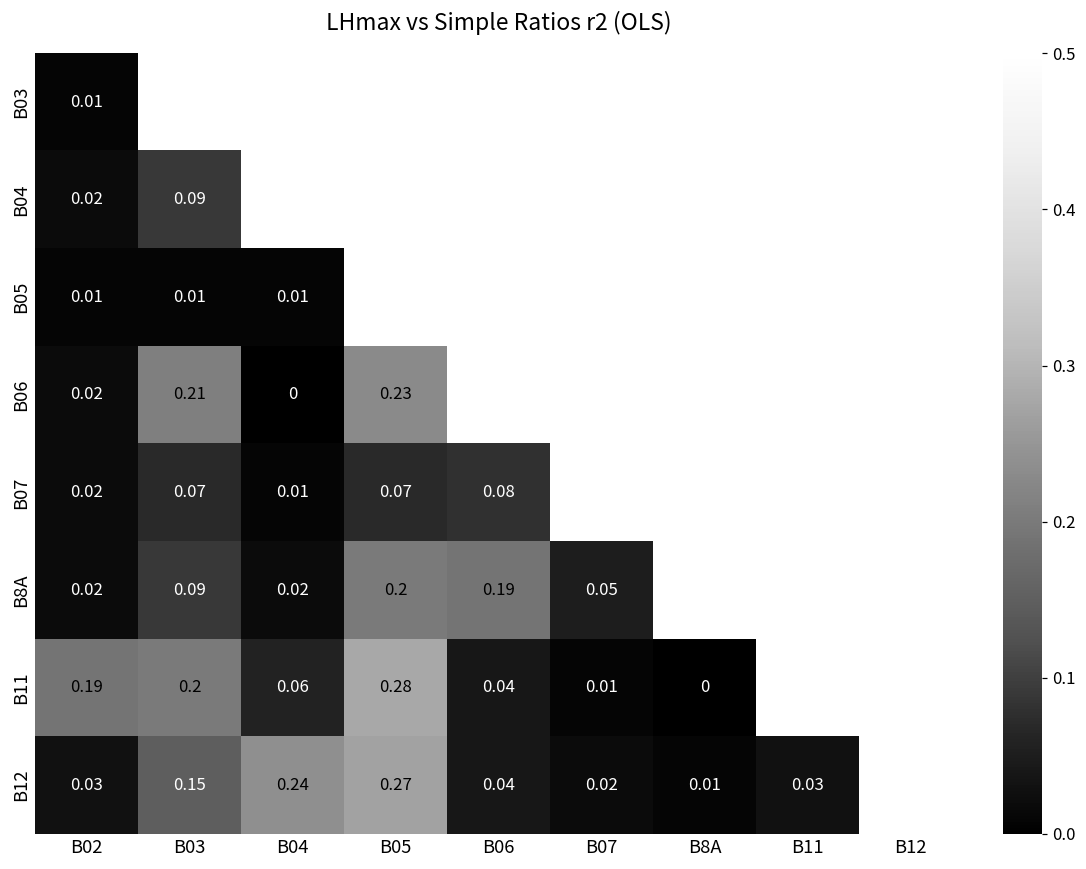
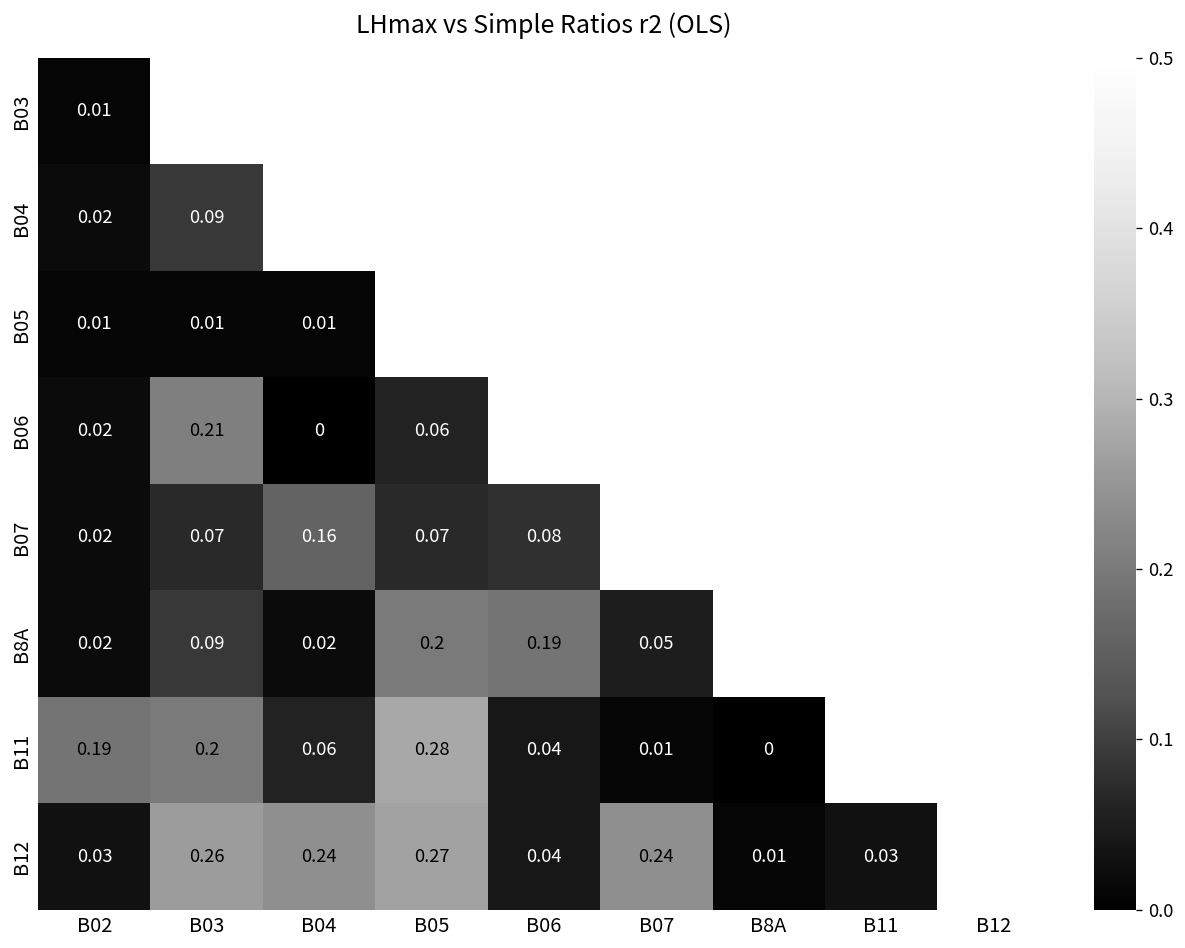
  {
    "B03": {
      "B02": 0.01
    },
    "B04": {
      "B02": 0.02,
      "B03": 0.09
    },
    "B05": {
      "B02": 0.01,
      "B03": 0.01,
      "B04": 0.01
    },
    "B06": {
      "B02": 0.02,
      "B03": 0.21,
      "B04": 0,
-     "B05": 0.23
+     "B05": 0.06
    },
    "B07": {
      "B02": 0.02,
      "B03": 0.07,
-     "B04": 0.01,
+     "B04": 0.16,
      "B05": 0.07,
      "B06": 0.08
    },
    "B8A": {
      "B02": 0.02,
      "B03": 0.09,
      "B04": 0.02,
      "B05": 0.2,
      "B06": 0.19,
      "B07": 0.05
    },
    "B11": {
      "B02": 0.19,
      "B03": 0.2,
      "B04": 0.06,
      "B05": 0.28,
      "B06": 0.04,
      "B07": 0.01,
      "B8A": 0
    },
    "B12": {
      "B02": 0.03,
-     "B03": 0.15,
+     "B03": 0.26,
      "B04": 0.24,
      "B05": 0.27,
      "B06": 0.04,
-     "B07": 0.02,
+     "B07": 0.24,
      "B8A": 0.01,
      "B11": 0.03
    }
  }
